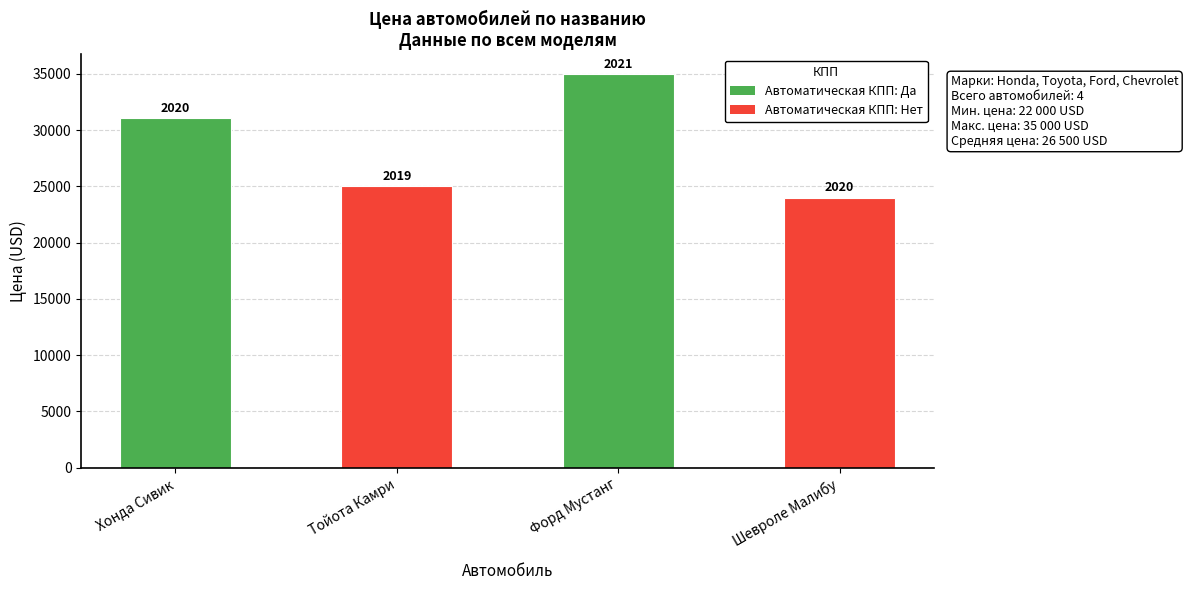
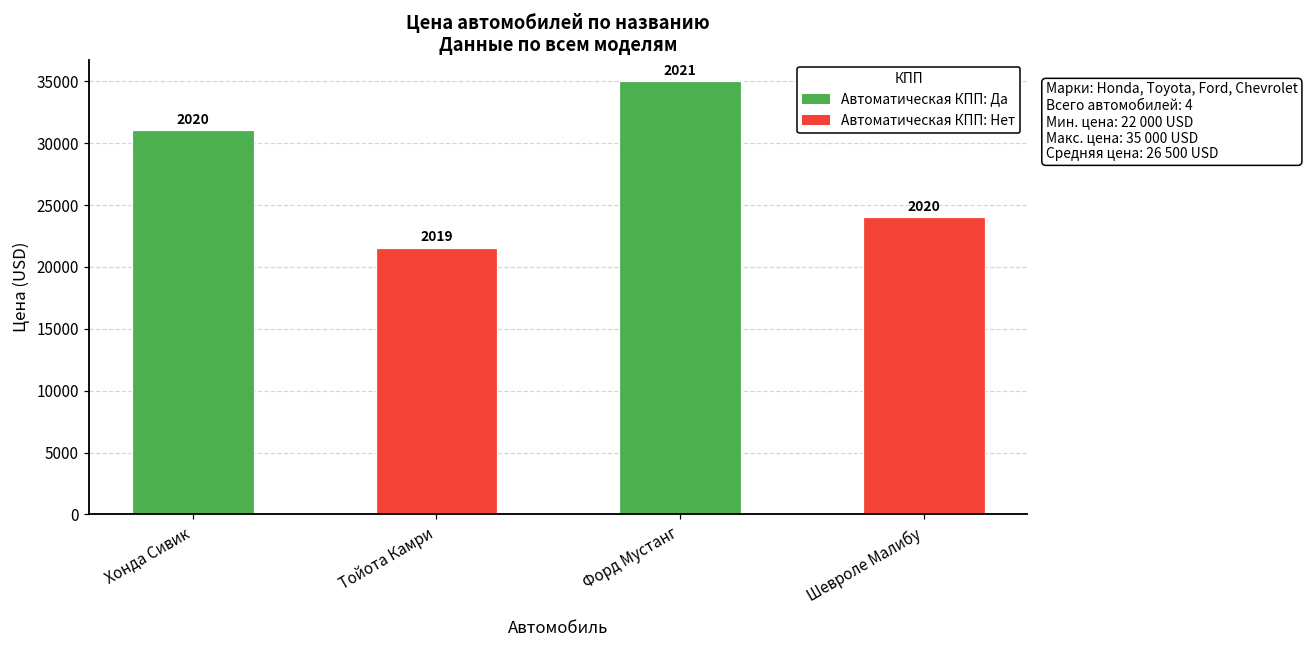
  {
-   "Тойота Камри": 25000
+   "Тойота Камри": 21600
  }
